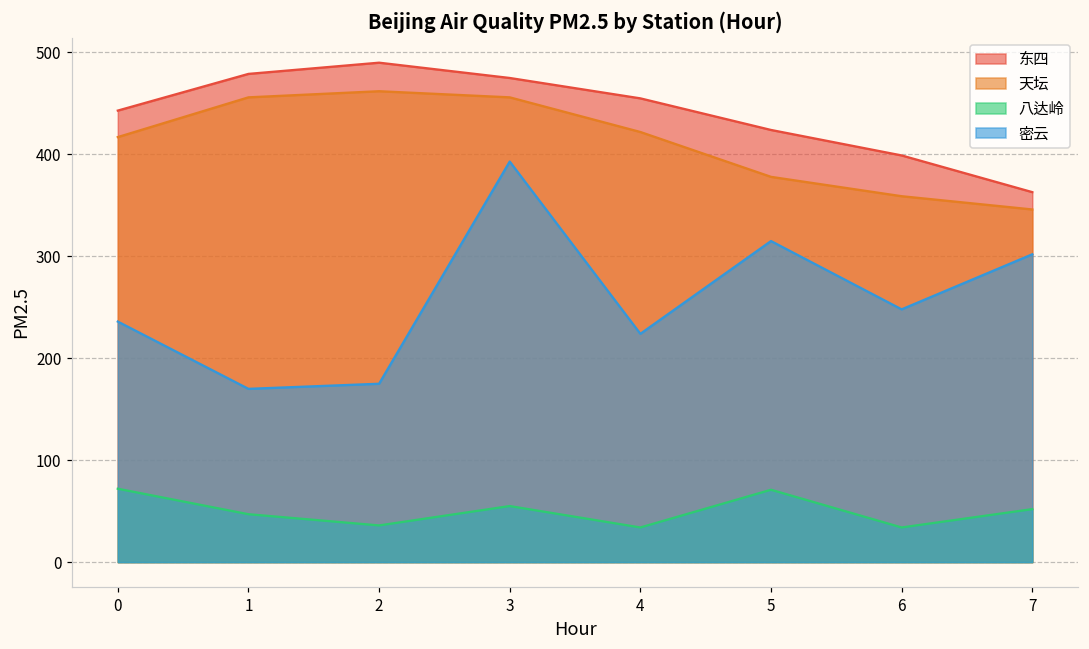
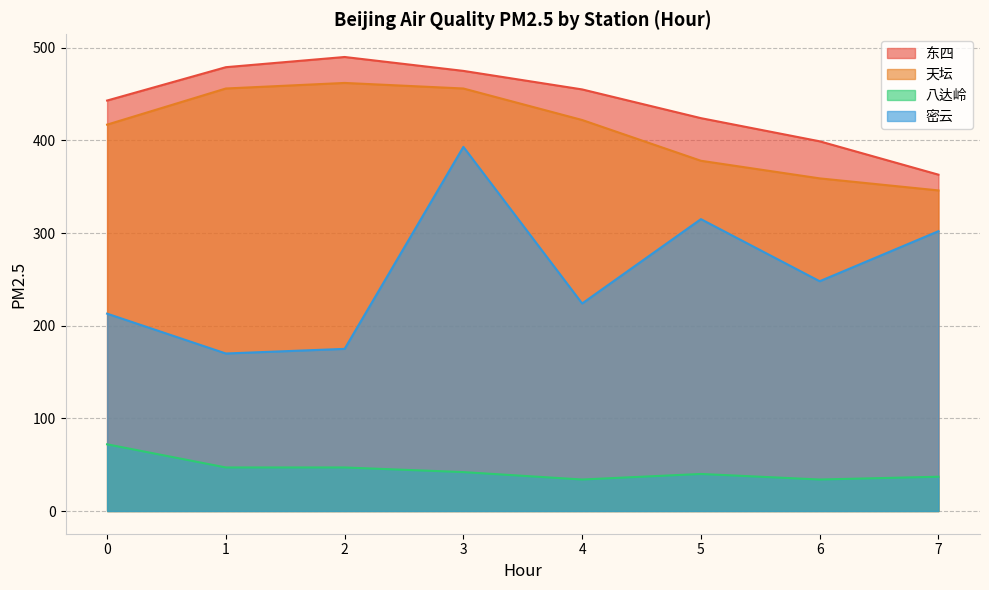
  {
    "八达岭": {
      "0": 70,
      "1": 50,
-     "2": 40,
-     "3": 60,
+     "2": 50,
+     "3": 40,
      "4": 30,
-     "5": 70,
+     "5": 40,
      "6": 30,
-     "7": 50
+     "7": 40
    },
    "密云": {
-     "0": 240,
+     "0": 210,
      "1": 170,
      "2": 180,
      "3": 390,
      "4": 220,
      "5": 320,
      "6": 250,
      "7": 300
    }
  }
